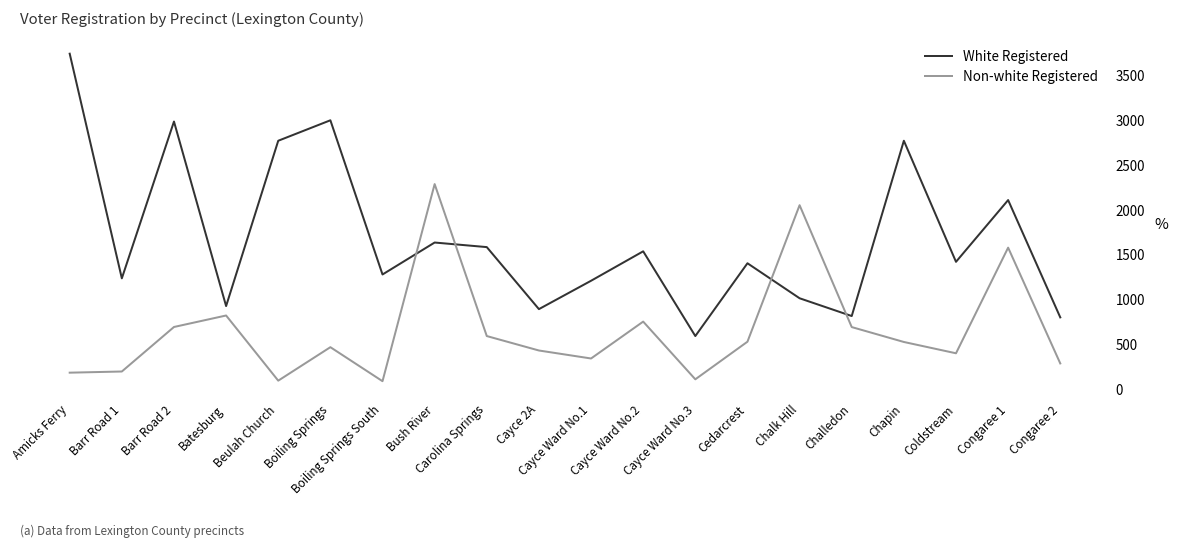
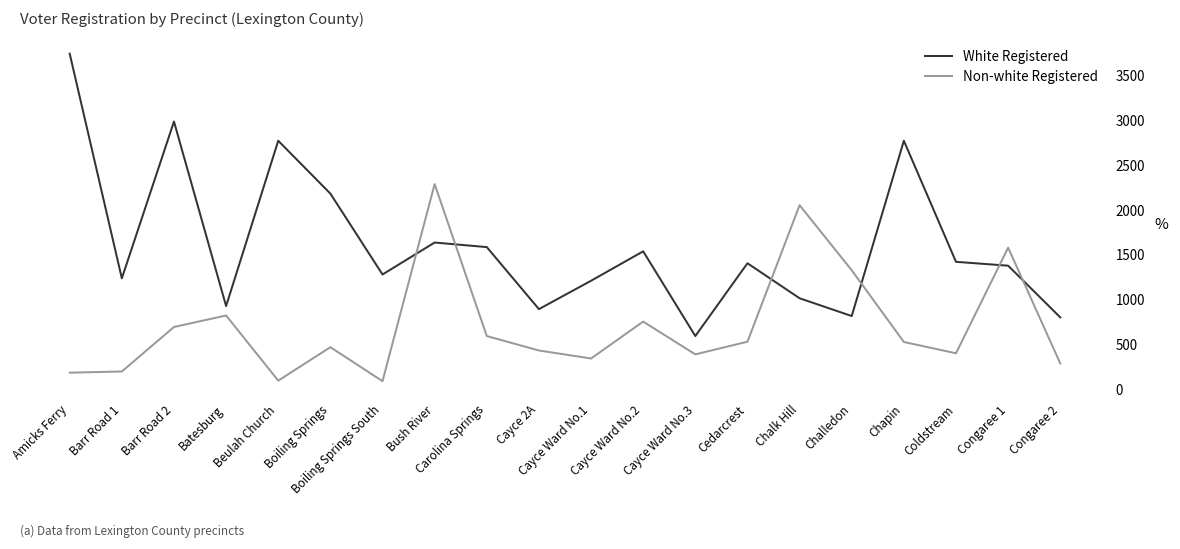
  {
    "White Registered": {
      "Amicks Ferry": 3700,
      "Barr Road 1": 1200,
      "Barr Road 2": 3000,
      "Batesburg": 900,
      "Beulah Church": 2800,
-     "Boiling Springs": 3000,
+     "Boiling Springs": 2200,
      "Boiling Springs South": 1300,
      "Bush River": 1600,
      "Carolina Springs": 1600,
      "Cayce 2A": 900,
      "Cayce Ward No.1": 1200,
      "Cayce Ward No.2": 1500,
      "Cayce Ward No.3": 600,
      "Cedarcrest": 1400,
      "Chalk Hill": 1000,
      "Challedon": 800,
      "Chapin": 2800,
      "Coldstream": 1400,
-     "Congaree 1": 2100,
+     "Congaree 1": 1400,
      "Congaree 2": 800
    },
    "Non-white Registered": {
      "Amicks Ferry": 200,
      "Barr Road 1": 200,
      "Barr Road 2": 700,
      "Batesburg": 800,
      "Beulah Church": 100,
      "Boiling Springs": 500,
      "Boiling Springs South": 100,
      "Bush River": 2300,
      "Carolina Springs": 600,
      "Cayce 2A": 400,
      "Cayce Ward No.1": 300,
      "Cayce Ward No.2": 800,
-     "Cayce Ward No.3": 100,
+     "Cayce Ward No.3": 400,
      "Cedarcrest": 500,
      "Chalk Hill": 2100,
-     "Challedon": 700,
+     "Challedon": 1300,
      "Chapin": 500,
      "Coldstream": 400,
      "Congaree 1": 1600,
      "Congaree 2": 300
    }
  }
